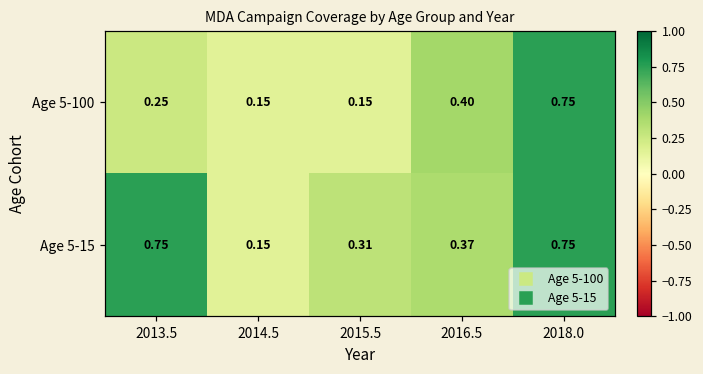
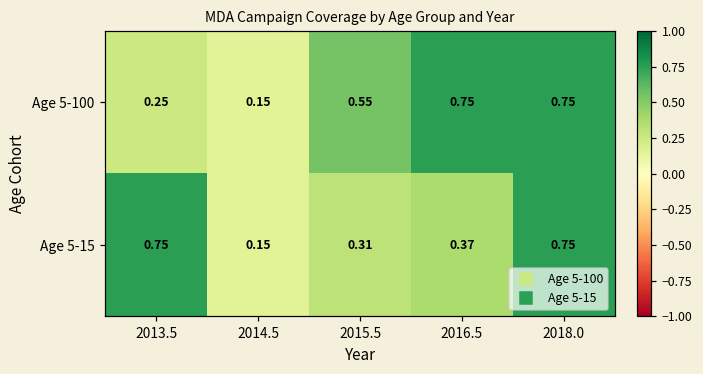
  {
    "Age 5-100": {
      "2013.5": 0.25,
      "2014.5": 0.15,
-     "2015.5": 0.15,
-     "2016.5": 0.40,
+     "2015.5": 0.55,
+     "2016.5": 0.75,
      "2018.0": 0.75
    },
    "Age 5-15": {
      "2013.5": 0.75,
      "2014.5": 0.15,
      "2015.5": 0.31,
      "2016.5": 0.37,
      "2018.0": 0.75
    }
  }
